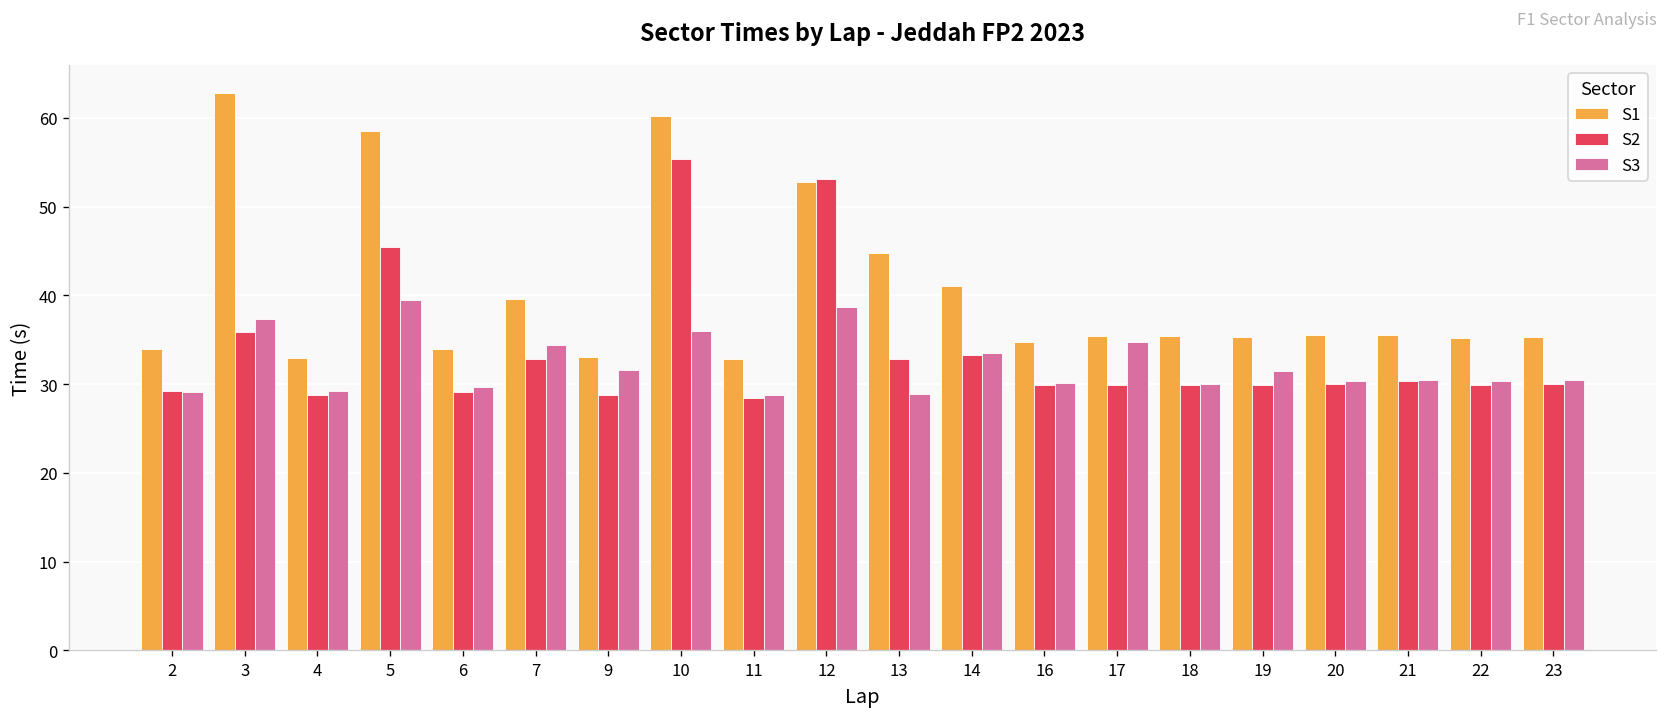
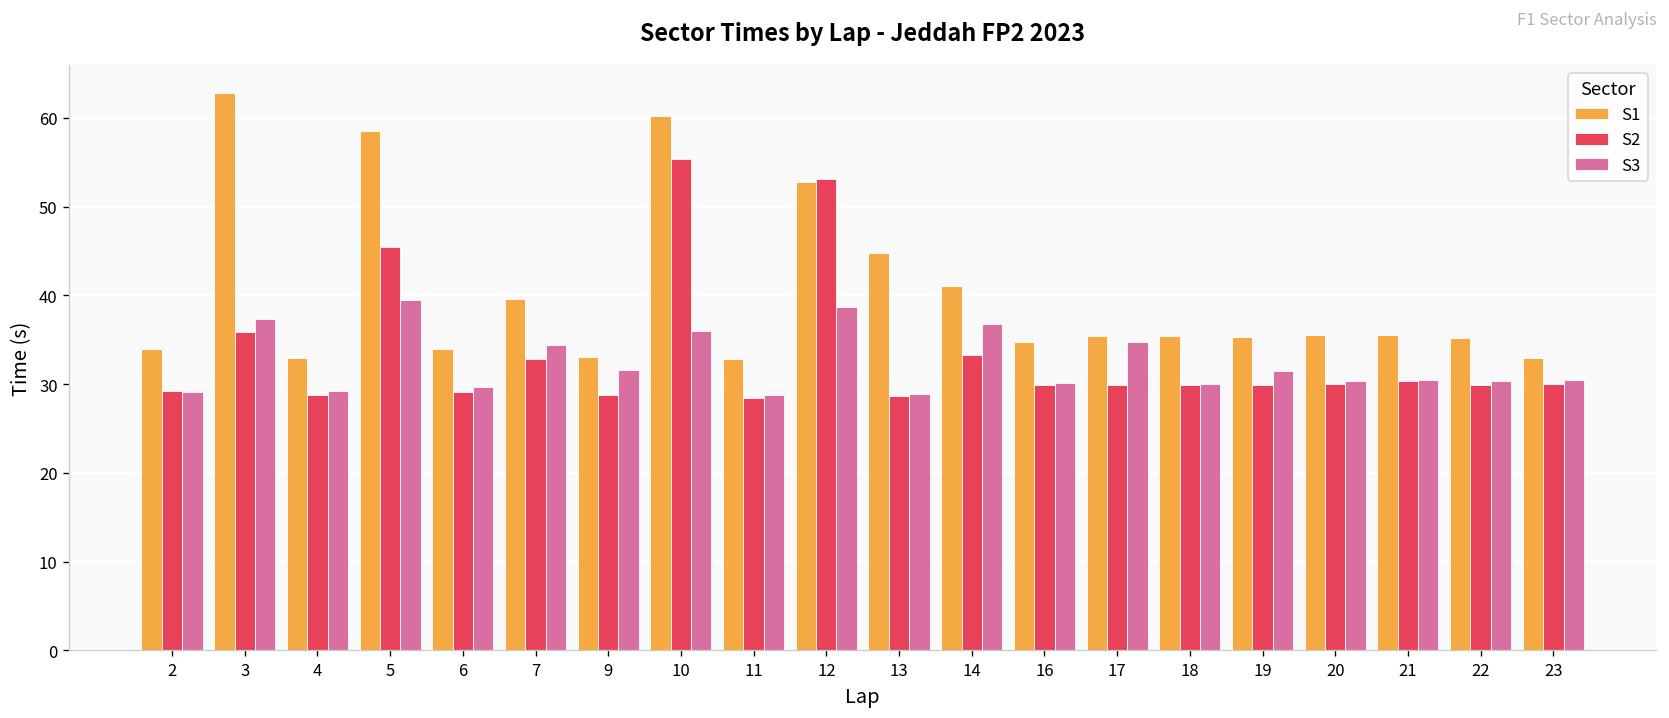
  {
    "S1": {
      "2": 34,
      "3": 63,
      "4": 33,
      "5": 59,
      "6": 34,
      "7": 40,
      "9": 33,
      "10": 60,
      "11": 33,
      "12": 53,
      "13": 45,
      "14": 41,
      "16": 35,
      "17": 35,
      "18": 35,
      "19": 35,
      "20": 36,
      "21": 36,
      "22": 35,
-     "23": 35
+     "23": 33
    },
    "S2": {
      "2": 29,
      "3": 36,
      "4": 29,
      "5": 45,
      "6": 29,
      "7": 33,
      "9": 29,
      "10": 55,
      "11": 28,
      "12": 53,
-     "13": 33,
+     "13": 29,
      "14": 33,
      "16": 30,
      "17": 30,
      "18": 30,
      "19": 30,
      "20": 30,
      "21": 30,
      "22": 30,
      "23": 30
    },
    "S3": {
      "2": 29,
      "3": 37,
      "4": 29,
      "5": 39,
      "6": 30,
      "7": 34,
      "9": 32,
      "10": 36,
      "11": 29,
      "12": 39,
      "13": 29,
-     "14": 34,
+     "14": 37,
      "16": 30,
      "17": 35,
      "18": 30,
      "19": 31,
      "20": 30,
      "21": 30,
      "22": 30,
      "23": 31
    }
  }
